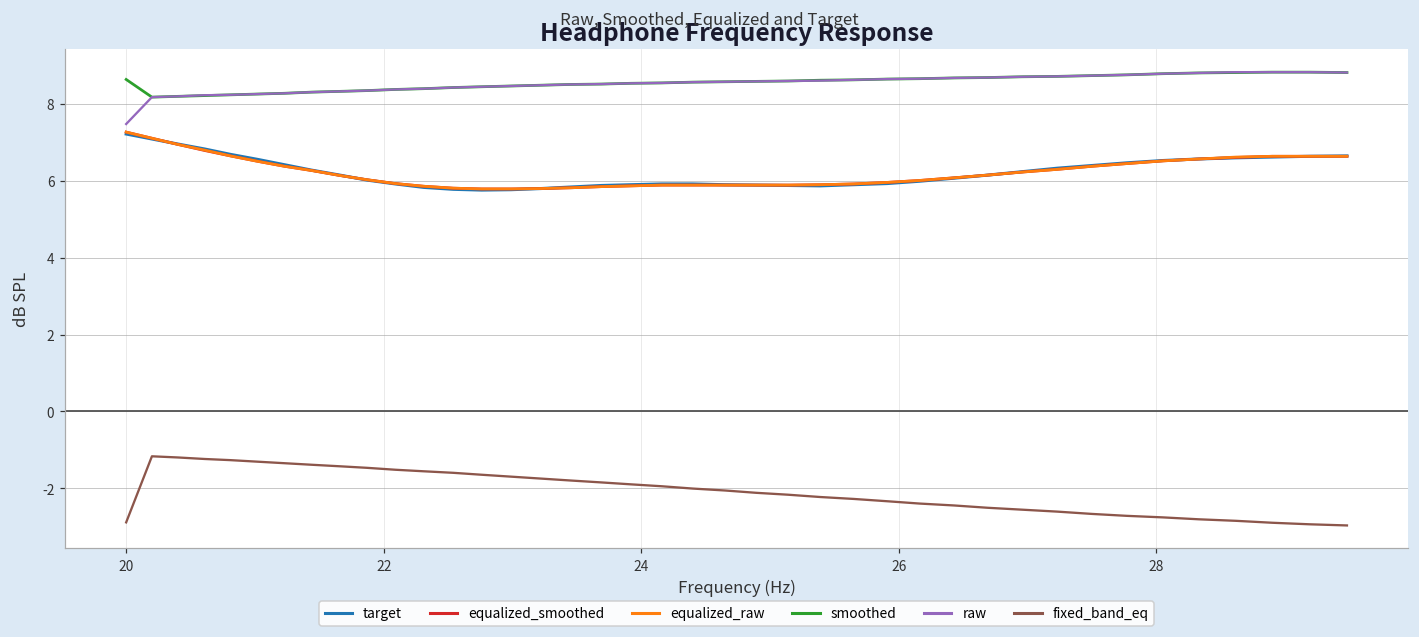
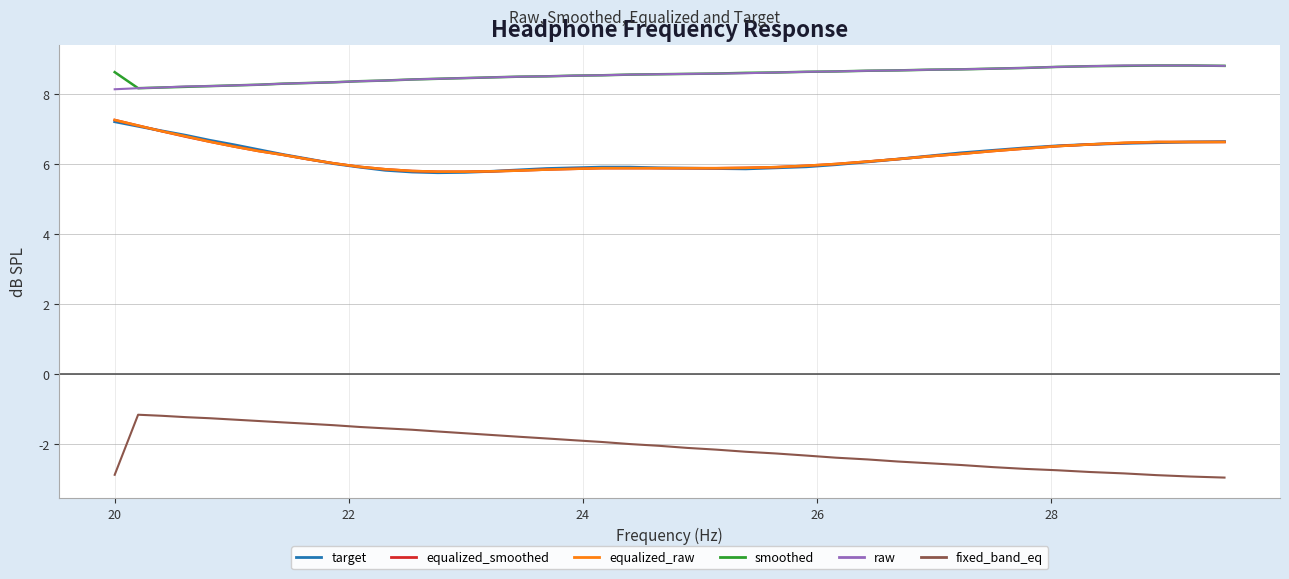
  {
    "smoothed": {
      "20": 8.6
    },
    "raw": {
-     "20": 7.5
+     "20": 8.2
    },
    "fixed_band_eq": {
      "20": -2.9
    }
  }
